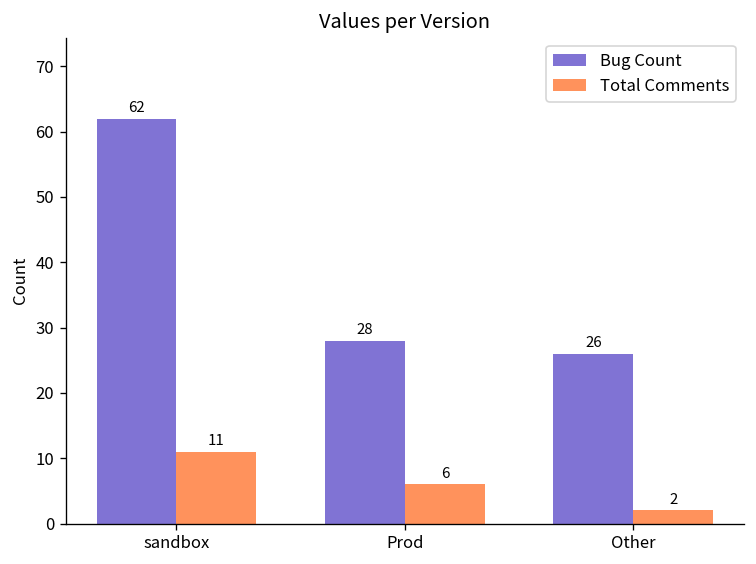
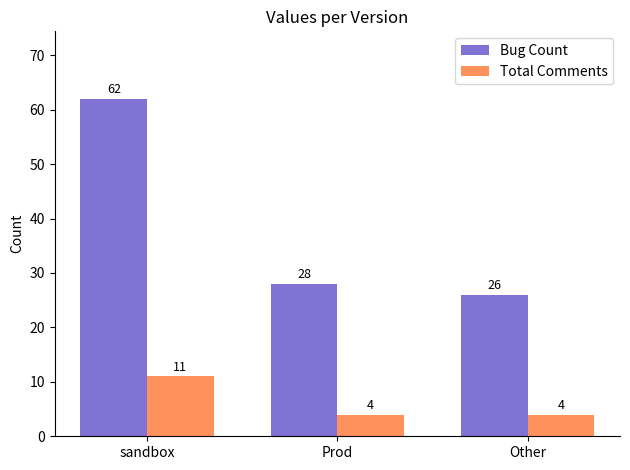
  {
    "Bug Count": {
      "sandbox": 62,
      "Prod": 28,
      "Other": 26
    },
    "Total Comments": {
      "sandbox": 11,
-     "Prod": 6,
-     "Other": 2
+     "Prod": 4,
+     "Other": 4
    }
  }
